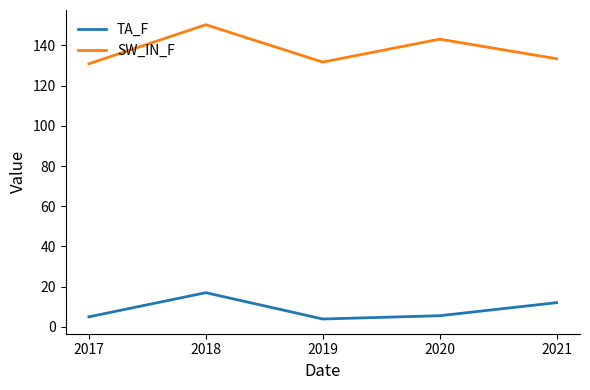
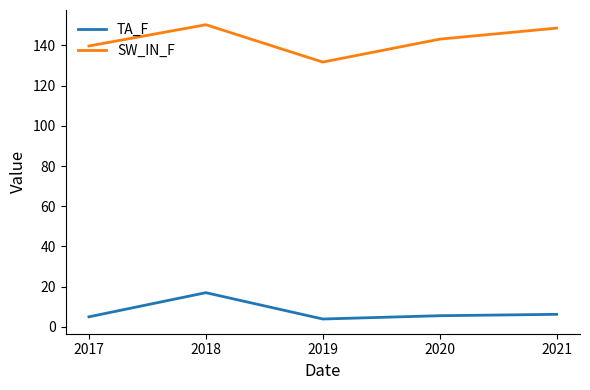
  {
    "TA_F": {
      "2017": 5,
      "2018": 17,
      "2019": 4,
      "2020": 6,
-     "2021": 12
+     "2021": 6
    },
    "SW_IN_F": {
-     "2017": 131,
+     "2017": 140,
      "2018": 150,
      "2019": 132,
      "2020": 143,
-     "2021": 133
+     "2021": 149
    }
  }
